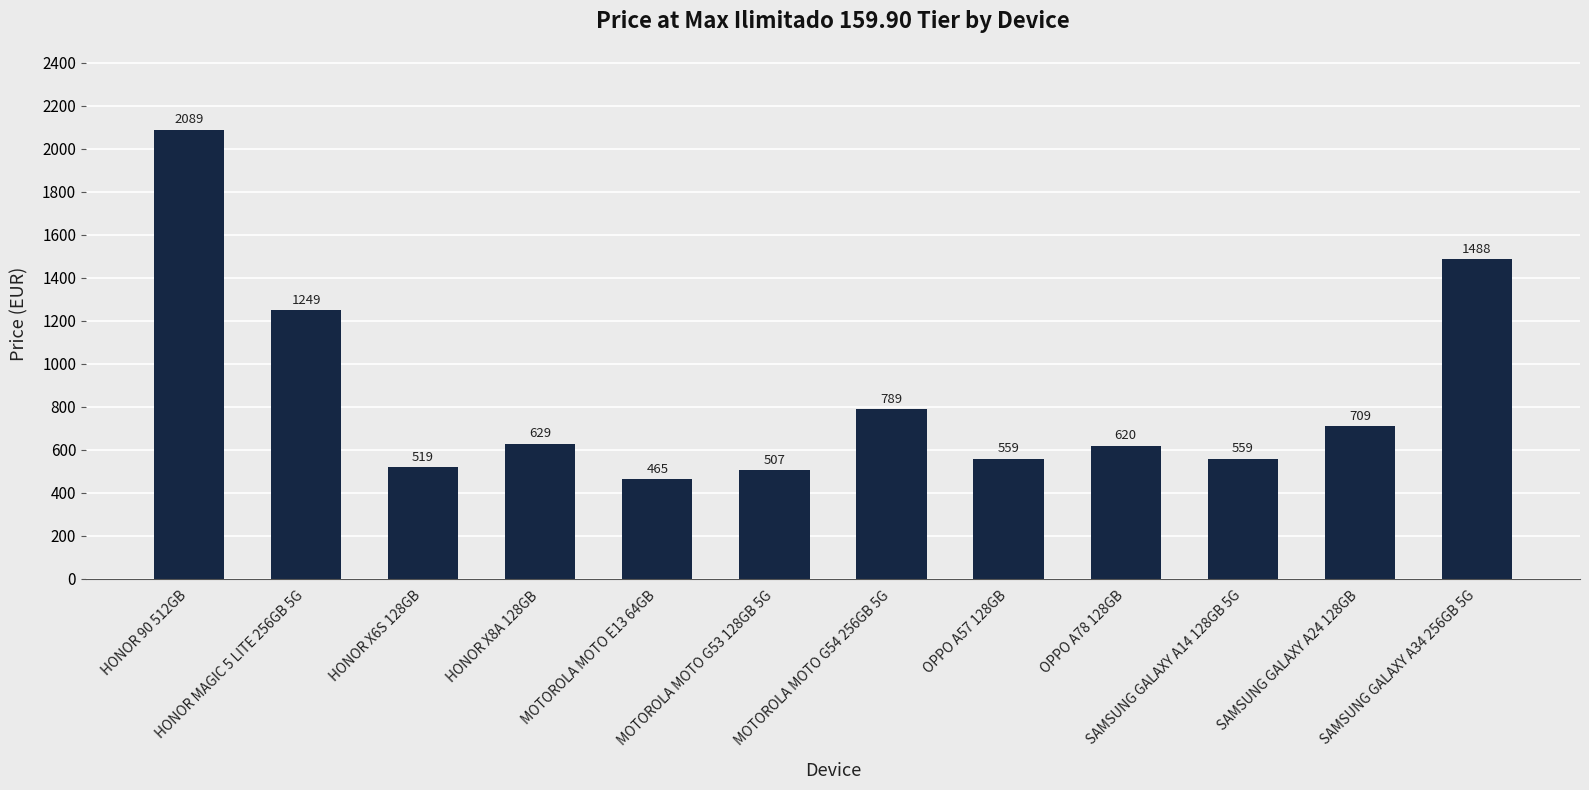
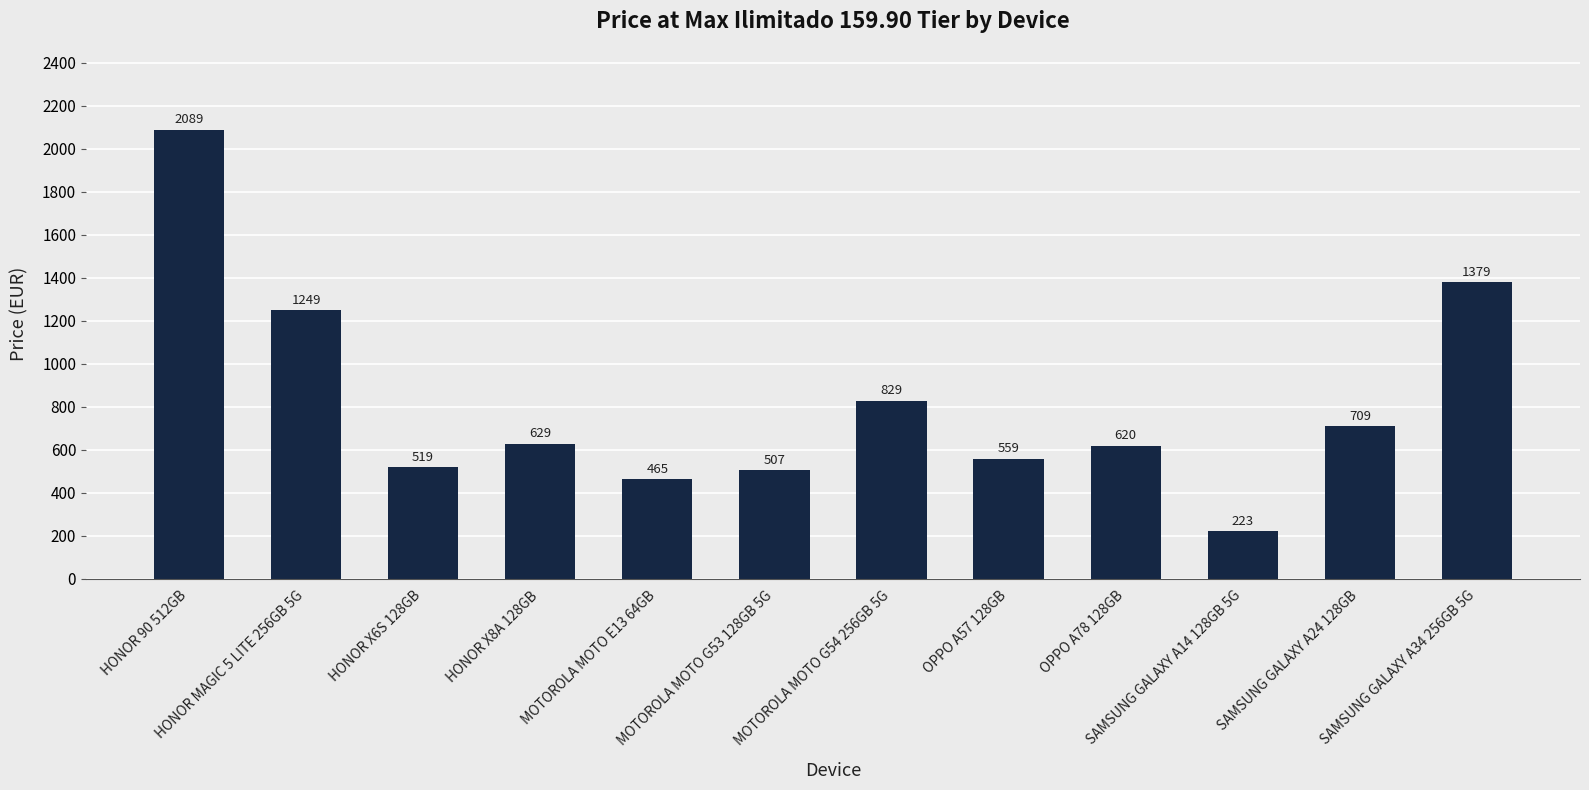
  {
    "HONOR 90 512GB": 2089,
    "HONOR MAGIC 5 LITE 256GB 5G": 1249,
    "HONOR X6S 128GB": 519,
    "HONOR X8A 128GB": 629,
    "MOTOROLA MOTO E13 64GB": 465,
    "MOTOROLA MOTO G53 128GB 5G": 507,
-   "MOTOROLA MOTO G54 256GB 5G": 789,
+   "MOTOROLA MOTO G54 256GB 5G": 829,
    "OPPO A57 128GB": 559,
    "OPPO A78 128GB": 620,
-   "SAMSUNG GALAXY A14 128GB 5G": 559,
+   "SAMSUNG GALAXY A14 128GB 5G": 223,
    "SAMSUNG GALAXY A24 128GB": 709,
-   "SAMSUNG GALAXY A34 256GB 5G": 1488
+   "SAMSUNG GALAXY A34 256GB 5G": 1379
  }
